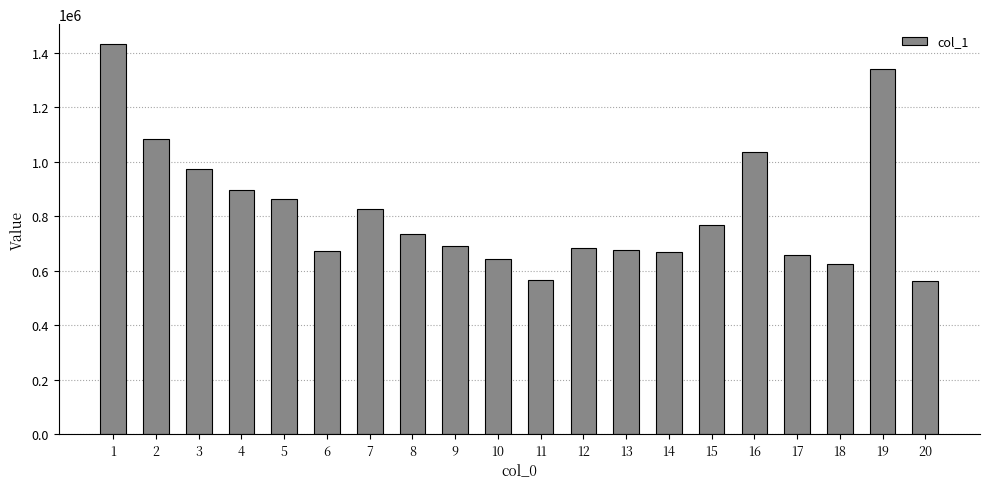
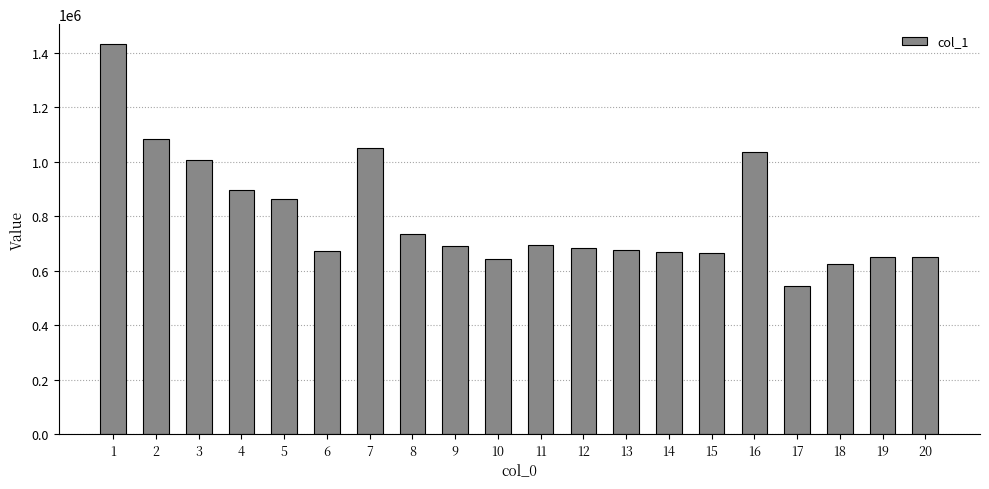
  {
    "1": 1430000,
    "2": 1080000,
-   "3": 970000,
+   "3": 1010000,
    "4": 900000,
    "5": 870000,
    "6": 670000,
-   "7": 830000,
+   "7": 1050000,
    "8": 740000,
    "9": 690000,
    "10": 640000,
-   "11": 570000,
+   "11": 690000,
    "12": 680000,
    "13": 670000,
    "14": 670000,
-   "15": 770000,
+   "15": 660000,
    "16": 1040000,
-   "17": 660000,
+   "17": 540000,
    "18": 620000,
-   "19": 1340000,
-   "20": 560000
+   "19": 650000,
+   "20": 650000
  }
